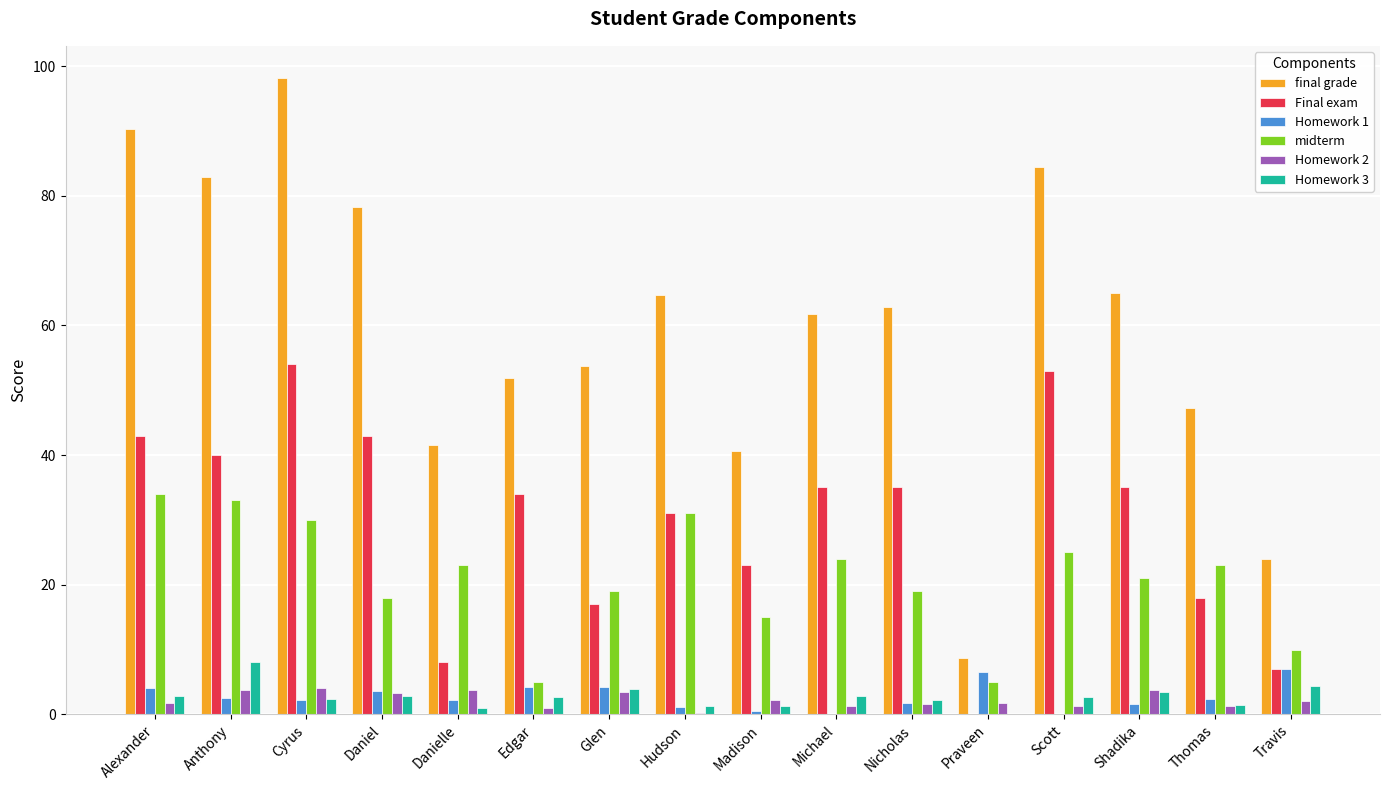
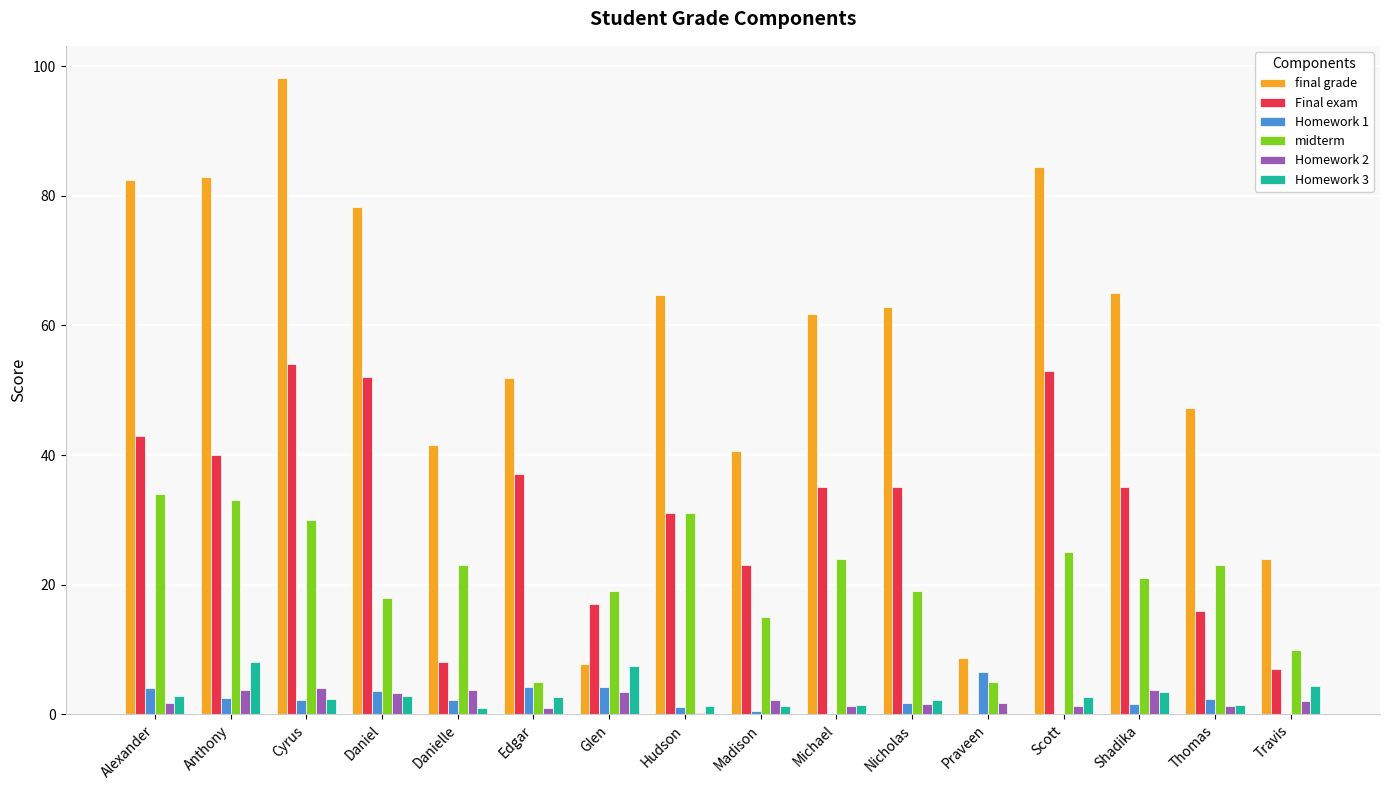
  {
    "final grade": {
-     "Alexander": 90,
+     "Alexander": 82,
      "Anthony": 83,
      "Cyrus": 98,
      "Daniel": 78,
      "Danielle": 42,
      "Edgar": 52,
-     "Glen": 54,
+     "Glen": 8,
      "Hudson": 65,
      "Madison": 41,
      "Michael": 62,
      "Nicholas": 63,
      "Praveen": 9,
      "Scott": 85,
      "Shadika": 65,
      "Thomas": 47,
      "Travis": 24
    },
    "Final exam": {
      "Alexander": 43,
      "Anthony": 40,
      "Cyrus": 54,
-     "Daniel": 43,
+     "Daniel": 52,
      "Danielle": 8,
-     "Edgar": 34,
+     "Edgar": 37,
      "Glen": 17,
      "Hudson": 31,
      "Madison": 23,
      "Michael": 35,
      "Nicholas": 35,
      "Praveen": 0,
      "Scott": 53,
      "Shadika": 35,
-     "Thomas": 18,
+     "Thomas": 16,
      "Travis": 7
    },
    "Homework 1": {
      "Alexander": 4,
      "Anthony": 3,
      "Cyrus": 2,
      "Daniel": 4,
      "Danielle": 2,
      "Edgar": 4,
      "Glen": 4,
      "Hudson": 1,
      "Madison": 0,
      "Michael": 0,
      "Nicholas": 2,
      "Praveen": 7,
      "Scott": 0,
      "Shadika": 2,
      "Thomas": 2,
-     "Travis": 7
+     "Travis": 0
    },
    "midterm": {
      "Alexander": 34,
      "Anthony": 33,
      "Cyrus": 30,
      "Daniel": 18,
      "Danielle": 23,
      "Edgar": 5,
      "Glen": 19,
      "Hudson": 31,
      "Madison": 15,
      "Michael": 24,
      "Nicholas": 19,
      "Praveen": 5,
      "Scott": 25,
      "Shadika": 21,
      "Thomas": 23,
      "Travis": 10
    },
    "Homework 2": {
      "Alexander": 2,
      "Anthony": 4,
      "Cyrus": 4,
      "Daniel": 3,
      "Danielle": 4,
      "Edgar": 1,
      "Glen": 4,
      "Madison": 2,
      "Michael": 1,
      "Nicholas": 2,
      "Praveen": 2,
      "Scott": 1,
      "Shadika": 4,
      "Thomas": 1,
      "Travis": 2
    },
    "Homework 3": {
      "Alexander": 3,
      "Anthony": 8,
      "Cyrus": 2,
      "Daniel": 3,
      "Danielle": 1,
      "Edgar": 3,
-     "Glen": 4,
+     "Glen": 7,
      "Hudson": 1,
      "Madison": 1,
-     "Michael": 3,
+     "Michael": 2,
      "Nicholas": 2,
      "Praveen": 0,
      "Scott": 3,
      "Shadika": 4,
      "Thomas": 2,
      "Travis": 4
    }
  }
